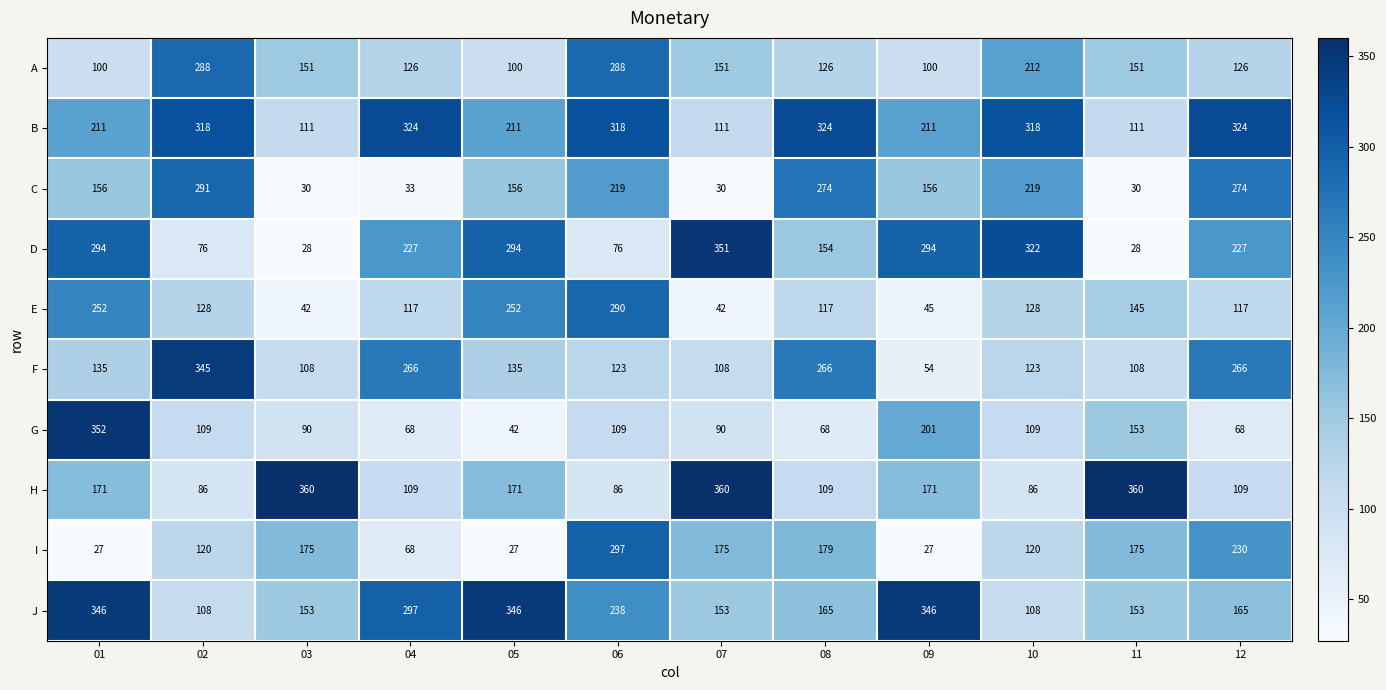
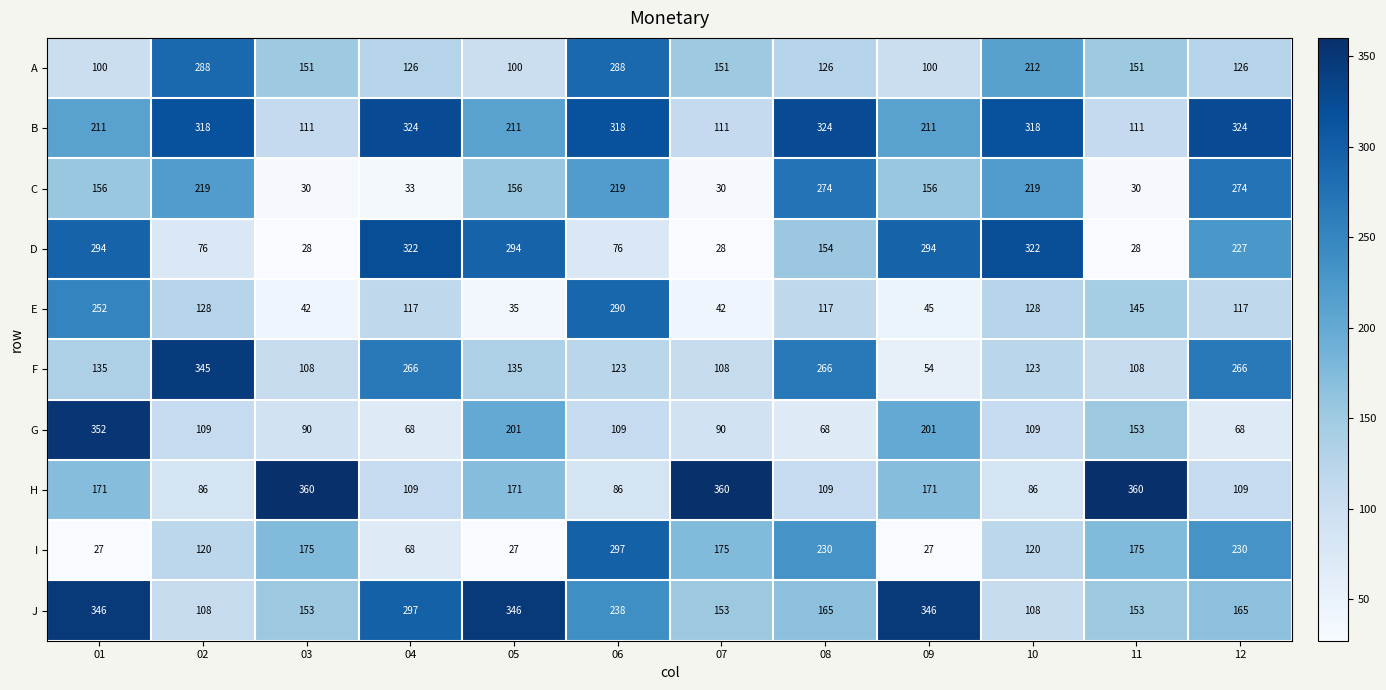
  {
    "A": {
      "01": 100,
      "02": 288,
      "03": 151,
      "04": 126,
      "05": 100,
      "06": 288,
      "07": 151,
      "08": 126,
      "09": 100,
      "10": 212,
      "11": 151,
      "12": 126
    },
    "B": {
      "01": 211,
      "02": 318,
      "03": 111,
      "04": 324,
      "05": 211,
      "06": 318,
      "07": 111,
      "08": 324,
      "09": 211,
      "10": 318,
      "11": 111,
      "12": 324
    },
    "C": {
      "01": 156,
-     "02": 291,
+     "02": 219,
      "03": 30,
      "04": 33,
      "05": 156,
      "06": 219,
      "07": 30,
      "08": 274,
      "09": 156,
      "10": 219,
      "11": 30,
      "12": 274
    },
    "D": {
      "01": 294,
      "02": 76,
      "03": 28,
-     "04": 227,
+     "04": 322,
      "05": 294,
      "06": 76,
-     "07": 351,
+     "07": 28,
      "08": 154,
      "09": 294,
      "10": 322,
      "11": 28,
      "12": 227
    },
    "E": {
      "01": 252,
      "02": 128,
      "03": 42,
      "04": 117,
-     "05": 252,
+     "05": 35,
      "06": 290,
      "07": 42,
      "08": 117,
      "09": 45,
      "10": 128,
      "11": 145,
      "12": 117
    },
    "F": {
      "01": 135,
      "02": 345,
      "03": 108,
      "04": 266,
      "05": 135,
      "06": 123,
      "07": 108,
      "08": 266,
      "09": 54,
      "10": 123,
      "11": 108,
      "12": 266
    },
    "G": {
      "01": 352,
      "02": 109,
      "03": 90,
      "04": 68,
-     "05": 42,
+     "05": 201,
      "06": 109,
      "07": 90,
      "08": 68,
      "09": 201,
      "10": 109,
      "11": 153,
      "12": 68
    },
    "H": {
      "01": 171,
      "02": 86,
      "03": 360,
      "04": 109,
      "05": 171,
      "06": 86,
      "07": 360,
      "08": 109,
      "09": 171,
      "10": 86,
      "11": 360,
      "12": 109
    },
    "I": {
      "01": 27,
      "02": 120,
      "03": 175,
      "04": 68,
      "05": 27,
      "06": 297,
      "07": 175,
-     "08": 179,
+     "08": 230,
      "09": 27,
      "10": 120,
      "11": 175,
      "12": 230
    },
    "J": {
      "01": 346,
      "02": 108,
      "03": 153,
      "04": 297,
      "05": 346,
      "06": 238,
      "07": 153,
      "08": 165,
      "09": 346,
      "10": 108,
      "11": 153,
      "12": 165
    }
  }
